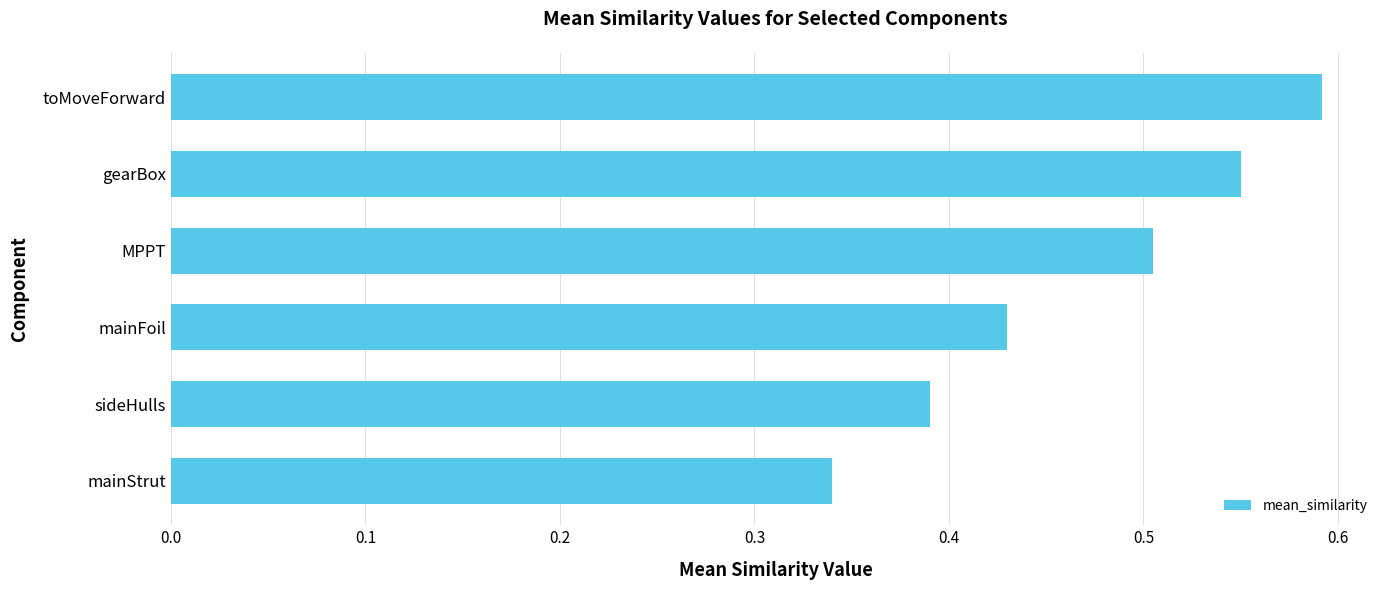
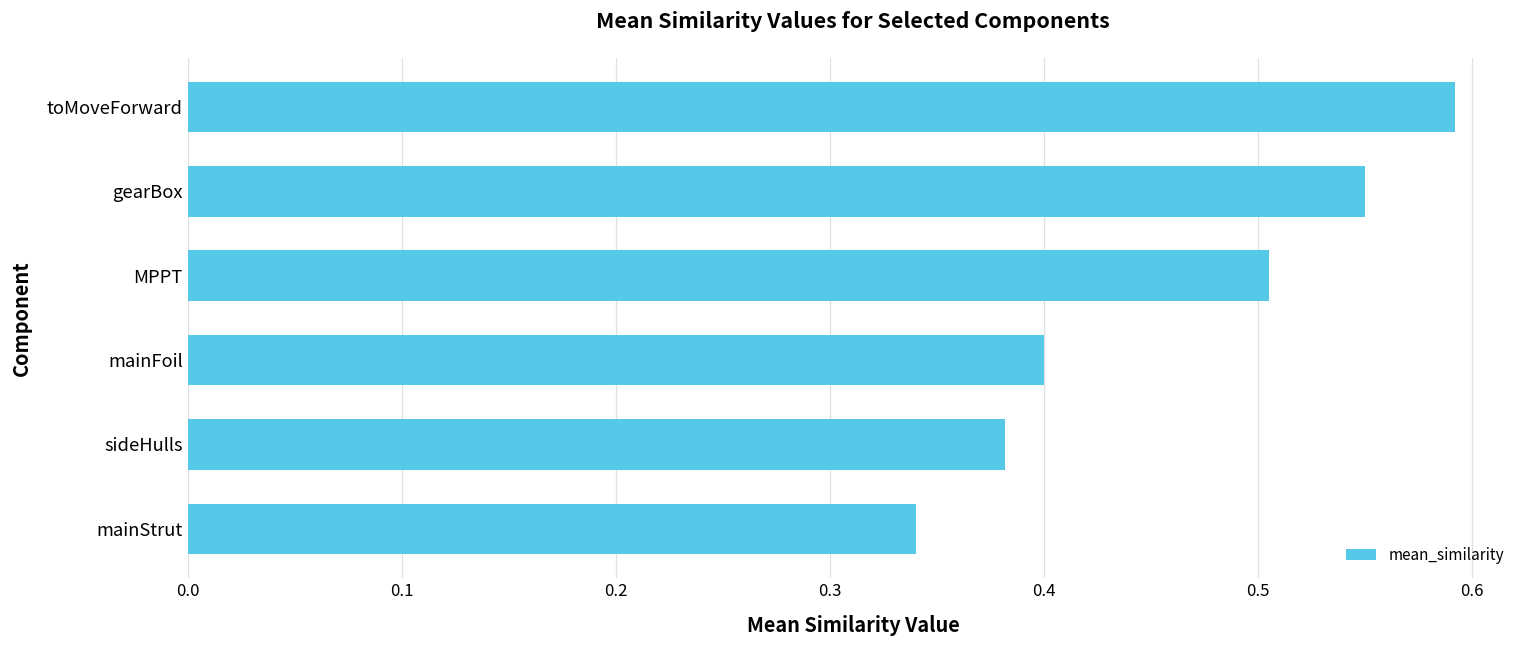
  {
    "toMoveForward": 0.592,
    "gearBox": 0.550,
    "MPPT": 0.505,
-   "mainFoil": 0.43,
-   "sideHulls": 0.390,
+   "mainFoil": 0.40,
+   "sideHulls": 0.382,
    "mainStrut": 0.340
  }
